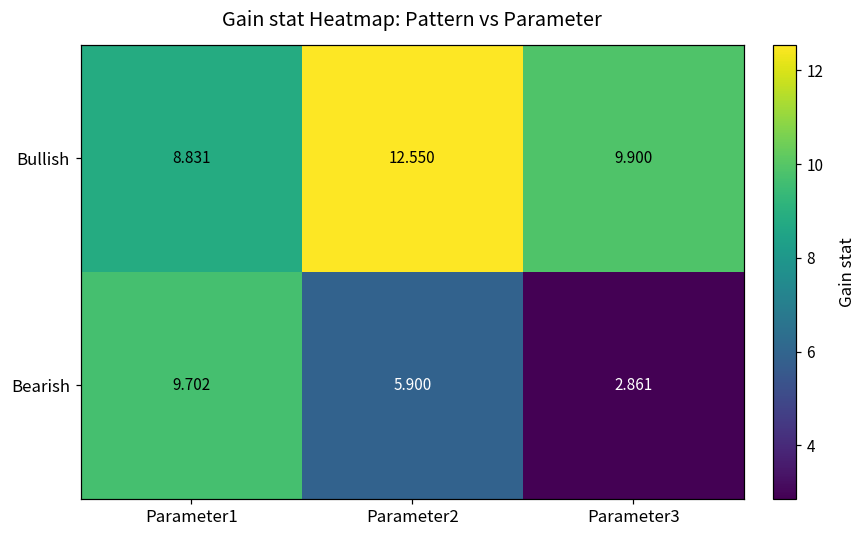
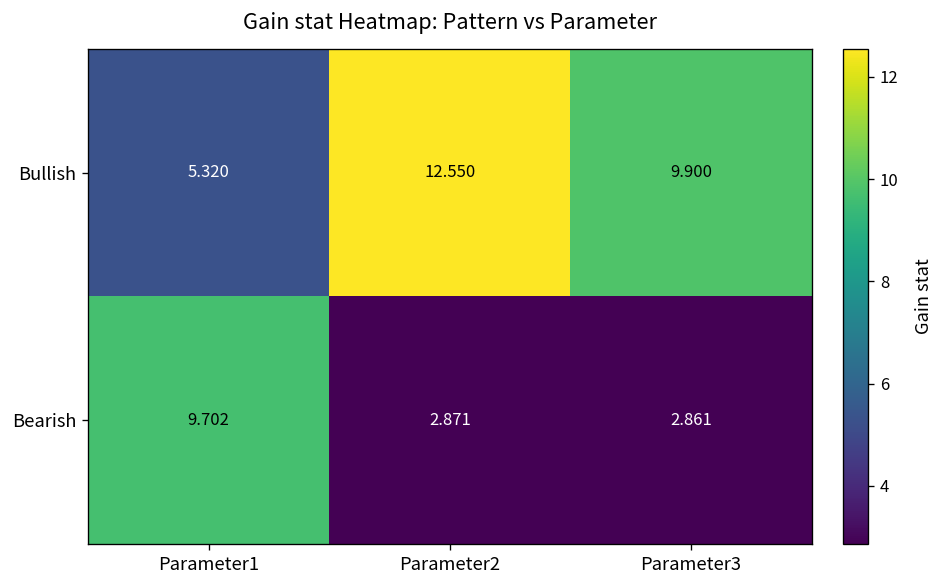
  {
    "Bullish": {
-     "Parameter1": 8.831,
+     "Parameter1": 5.320,
      "Parameter2": 12.550,
      "Parameter3": 9.900
    },
    "Bearish": {
      "Parameter1": 9.702,
-     "Parameter2": 5.900,
+     "Parameter2": 2.871,
      "Parameter3": 2.861
    }
  }
